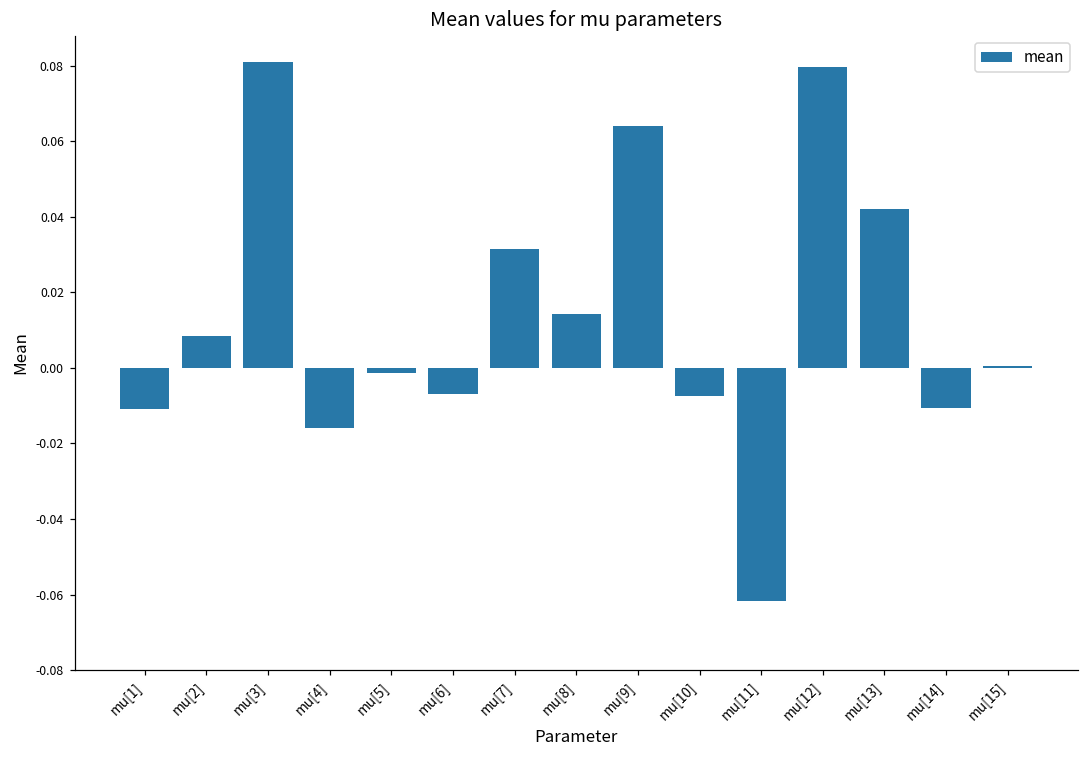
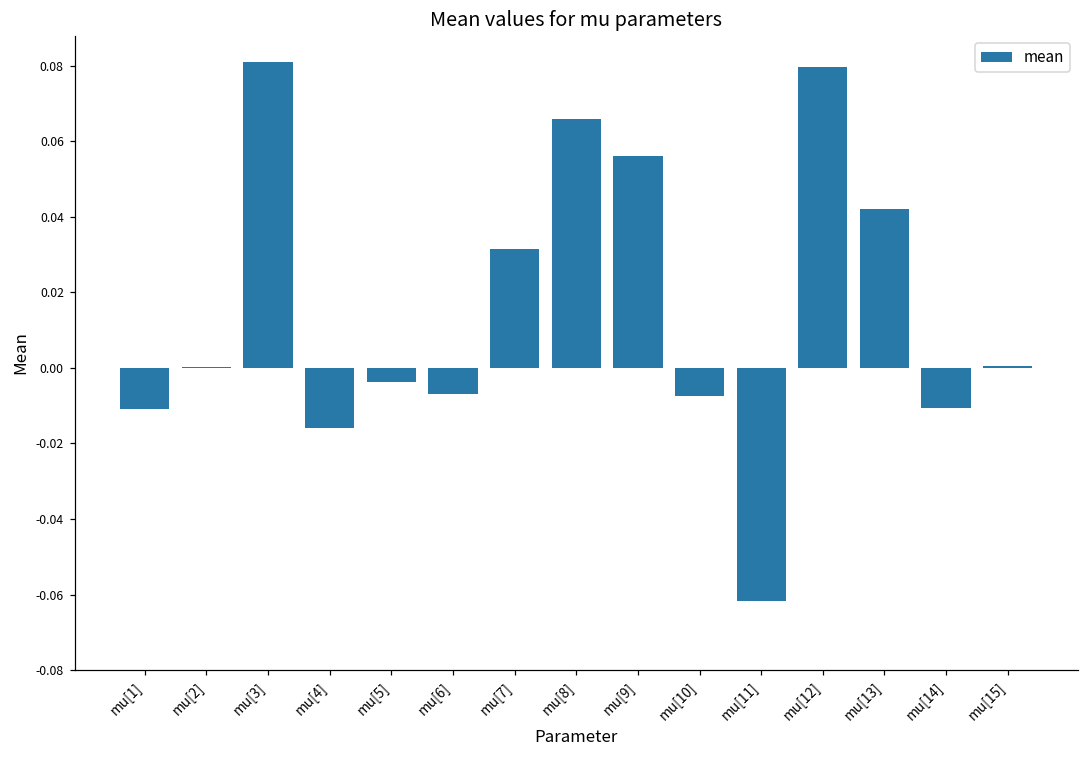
  {
    "mu[1]": -0.011,
-   "mu[2]": 0.009,
+   "mu[2]": 0.000,
    "mu[3]": 0.081,
    "mu[4]": -0.016,
-   "mu[5]": -0.001,
+   "mu[5]": -0.004,
    "mu[6]": -0.007,
    "mu[7]": 0.031,
-   "mu[8]": 0.014,
-   "mu[9]": 0.064,
+   "mu[8]": 0.066,
+   "mu[9]": 0.056,
    "mu[10]": -0.007,
    "mu[11]": -0.062,
    "mu[12]": 0.080,
    "mu[13]": 0.042,
    "mu[14]": -0.010
  }
